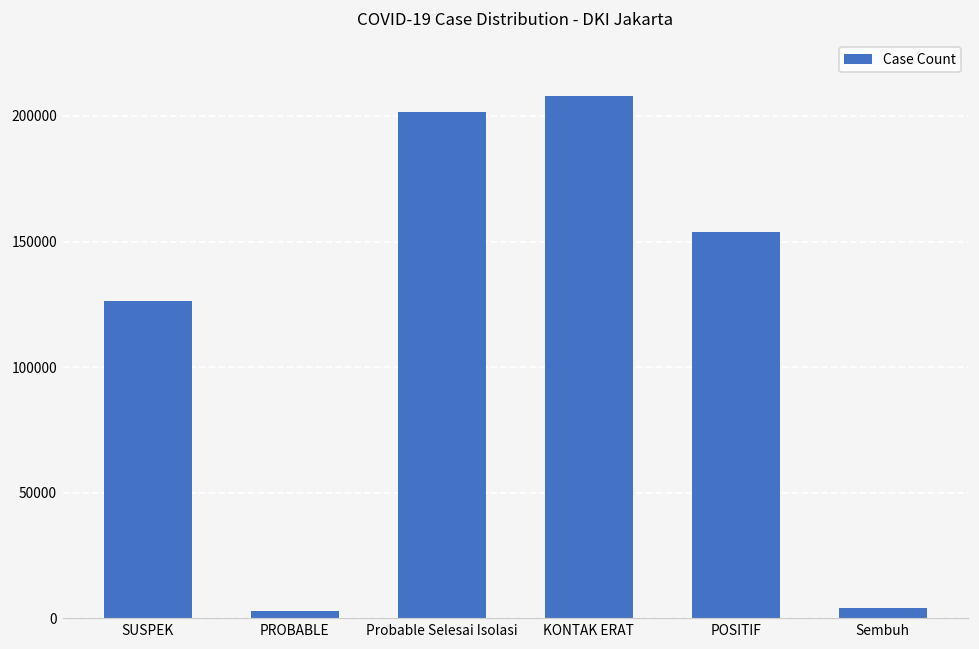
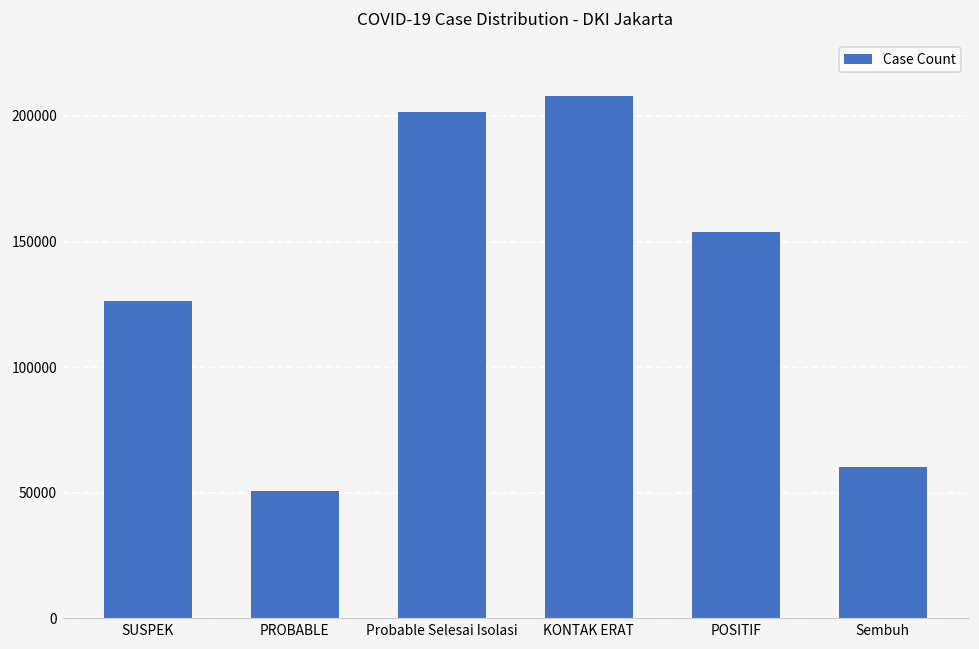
  {
    "SUSPEK": 126000,
-   "PROBABLE": 3000,
+   "PROBABLE": 51000,
    "Probable Selesai Isolasi": 202000,
    "KONTAK ERAT": 208000,
    "POSITIF": 154000,
-   "Sembuh": 4000
+   "Sembuh": 60000
  }
